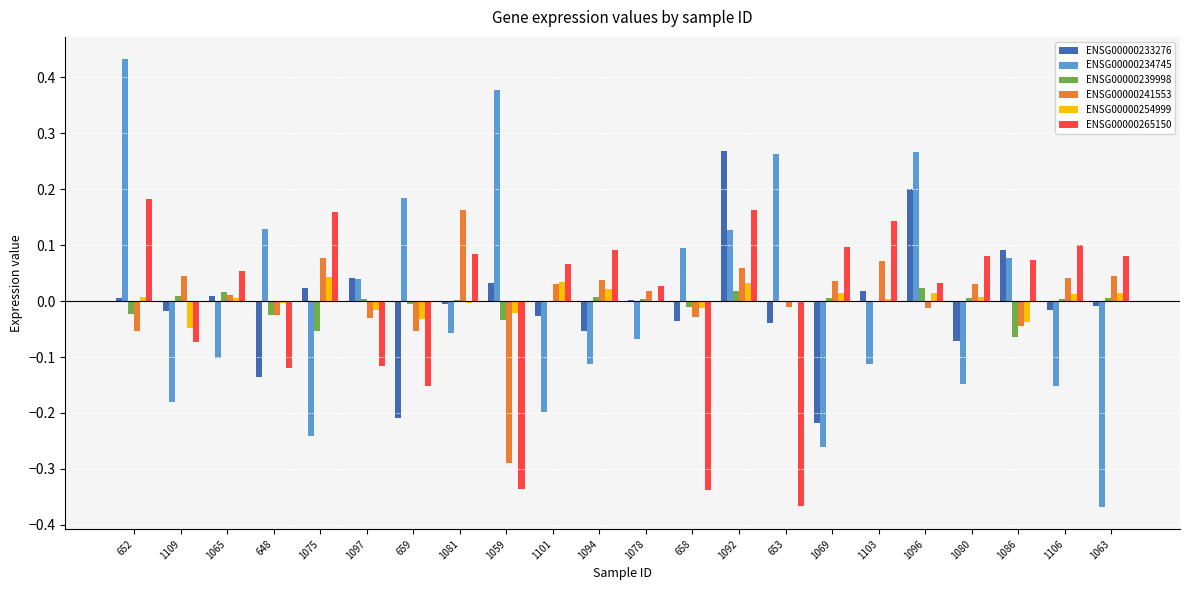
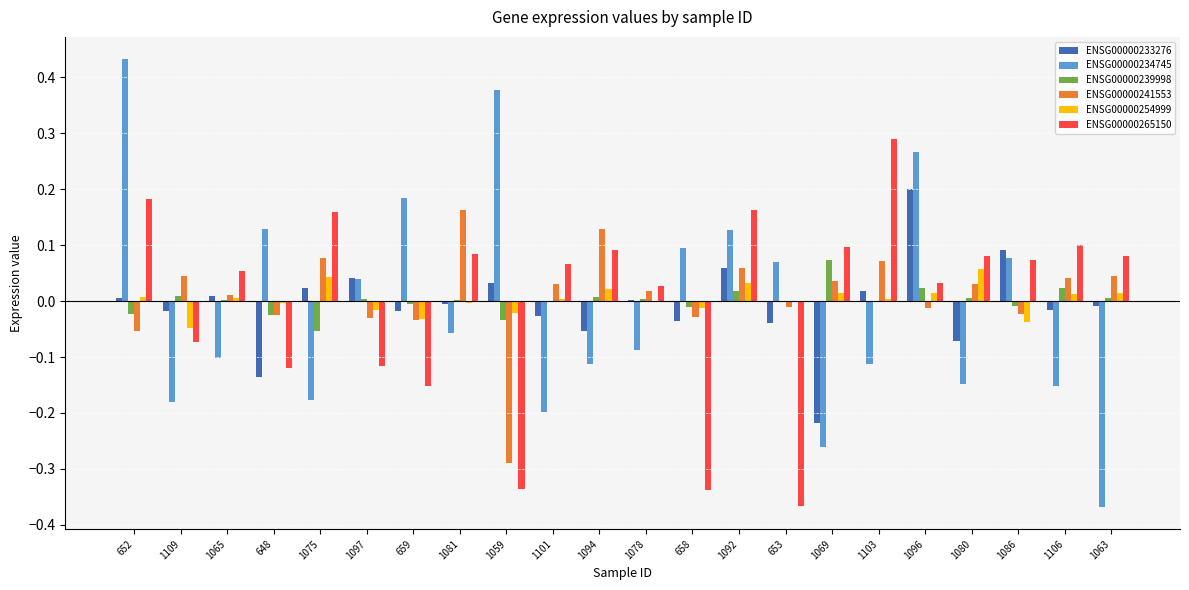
  {
    "ENSG00000233276": {
      "652": 0.01,
      "1109": -0.02,
      "1065": 0.01,
      "648": -0.14,
      "1075": 0.02,
      "1097": 0.04,
-     "659": -0.21,
+     "659": -0.02,
      "1081": -0.01,
      "1059": 0.03,
      "1101": -0.03,
      "1094": -0.05,
      "658": -0.04,
-     "1092": 0.27,
+     "1092": 0.06,
      "653": -0.04,
      "1069": -0.22,
      "1103": 0.02,
      "1096": 0.20,
      "1080": -0.07,
      "1086": 0.09,
      "1106": -0.02,
      "1063": -0.01
    },
    "ENSG00000234745": {
      "652": 0.43,
      "1109": -0.18,
      "1065": -0.10,
      "648": 0.13,
-     "1075": -0.24,
+     "1075": -0.18,
      "1097": 0.04,
      "659": 0.18,
      "1081": -0.06,
      "1059": 0.38,
      "1101": -0.20,
      "1094": -0.11,
-     "1078": -0.07,
+     "1078": -0.09,
      "658": 0.09,
      "1092": 0.13,
-     "653": 0.26,
+     "653": 0.07,
      "1069": -0.26,
      "1103": -0.11,
      "1096": 0.27,
      "1080": -0.15,
      "1086": 0.08,
      "1106": -0.15,
      "1063": -0.37
    },
    "ENSG00000239998": {
      "652": -0.02,
      "1109": 0.01,
-     "1065": 0.02,
+     "1065": 0.00,
      "648": -0.02,
      "1075": -0.05,
      "659": -0.01,
      "1059": -0.03,
      "1101": 0.00,
      "1094": 0.01,
      "658": -0.01,
      "1092": 0.02,
-     "1069": 0.01,
+     "1069": 0.07,
      "1096": 0.02,
      "1080": 0.01,
-     "1086": -0.06,
-     "1106": 0.00,
+     "1086": -0.01,
+     "1106": 0.02,
      "1063": 0.01
    },
    "ENSG00000241553": {
      "652": -0.05,
      "1109": 0.05,
      "1065": 0.01,
      "648": -0.02,
      "1075": 0.08,
      "1097": -0.03,
-     "659": -0.05,
+     "659": -0.03,
      "1081": 0.16,
      "1059": -0.29,
      "1101": 0.03,
-     "1094": 0.04,
+     "1094": 0.13,
      "1078": 0.02,
      "658": -0.03,
      "1092": 0.06,
      "653": -0.01,
      "1069": 0.04,
      "1103": 0.07,
      "1096": -0.01,
      "1080": 0.03,
-     "1086": -0.05,
+     "1086": -0.02,
      "1106": 0.04,
      "1063": 0.05
    },
    "ENSG00000254999": {
      "652": 0.01,
      "1109": -0.05,
      "1065": 0.01,
      "1075": 0.04,
      "1097": -0.02,
      "659": -0.03,
      "1059": -0.02,
-     "1101": 0.03,
+     "1101": 0.00,
      "1094": 0.02,
      "1078": 0.00,
      "658": -0.01,
      "1092": 0.03,
      "653": 0.00,
      "1069": 0.02,
      "1096": 0.02,
-     "1080": 0.01,
+     "1080": 0.06,
      "1086": -0.04,
      "1106": 0.01,
      "1063": 0.02
    },
    "ENSG00000265150": {
      "652": 0.18,
      "1109": -0.07,
      "1065": 0.05,
      "648": -0.12,
      "1075": 0.16,
      "1097": -0.12,
      "659": -0.15,
      "1081": 0.08,
      "1059": -0.34,
      "1101": 0.07,
      "1094": 0.09,
      "1078": 0.03,
      "658": -0.34,
      "1092": 0.16,
      "653": -0.37,
      "1069": 0.10,
-     "1103": 0.14,
+     "1103": 0.29,
      "1096": 0.03,
      "1080": 0.08,
      "1086": 0.07,
      "1106": 0.10,
      "1063": 0.08
    }
  }
